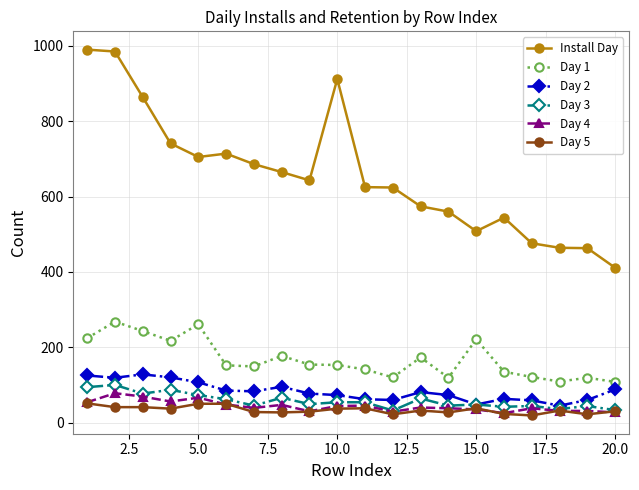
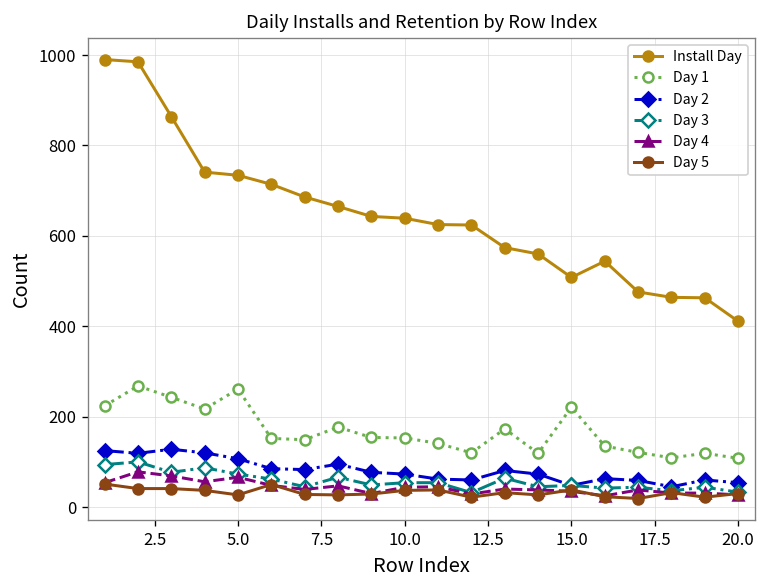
  {
    "Install Day": {
-     "5.0": 710,
-     "10.0": 910,
+     "5.0": 730,
+     "10.0": 640,
      "15.0": 510,
      "20.0": 410
    },
    "Day 1": {
      "5.0": 260,
      "10.0": 150,
      "15.0": 220,
      "20.0": 110
    },
    "Day 2": {
      "5.0": 110,
      "10.0": 70,
-     "20.0": 90
+     "20.0": 50
    },
    "Day 3": {
      "5.0": 70,
      "10.0": 50
    },
    "Day 4": {
      "5.0": 70,
      "10.0": 40
    },
    "Day 5": {
-     "5.0": 50,
+     "5.0": 30,
      "10.0": 40
    }
  }
